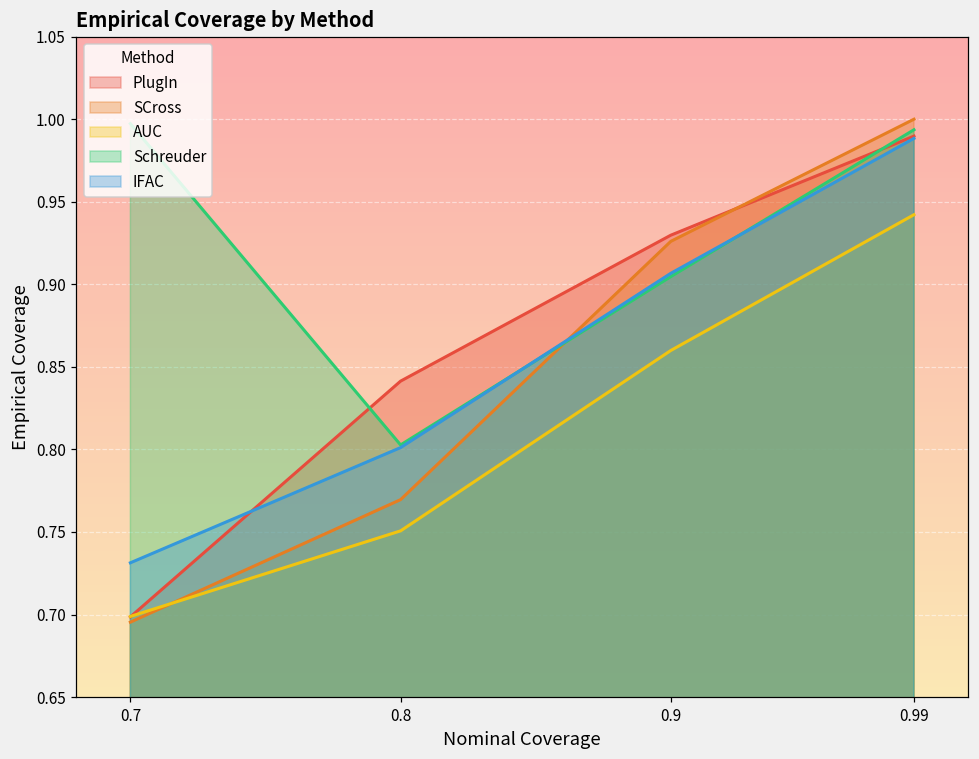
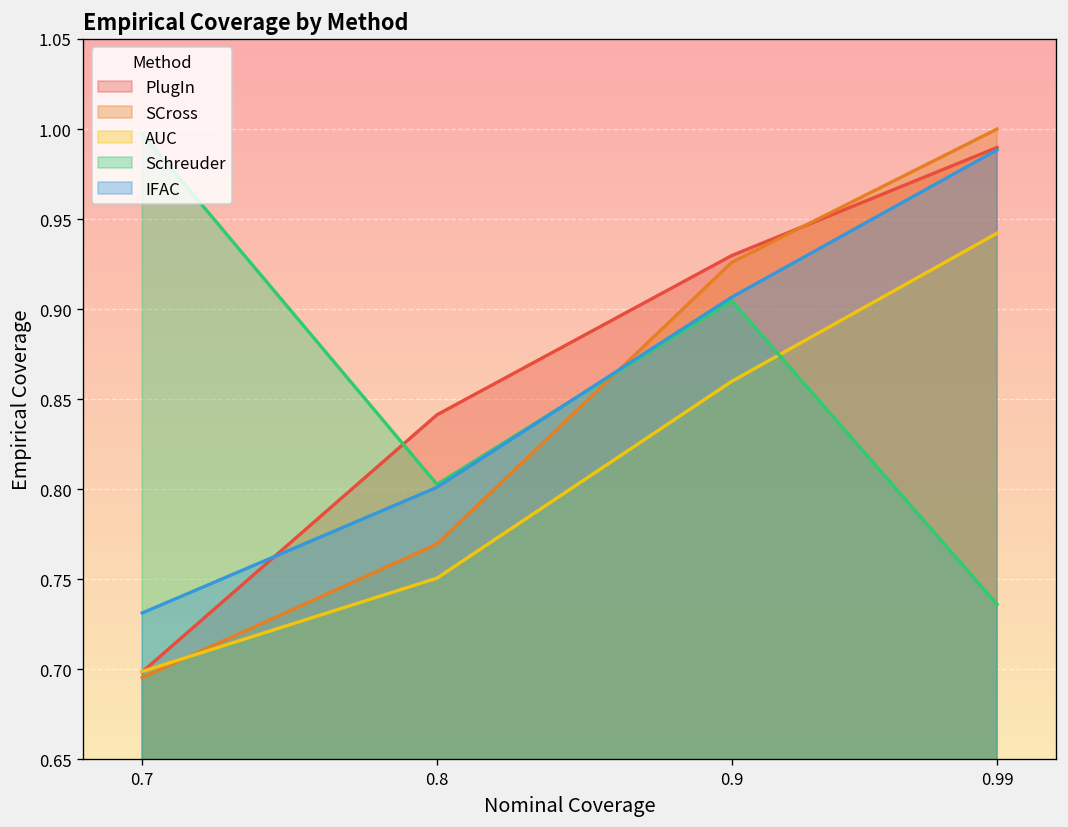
  {
    "Schreuder": {
      "0.9": 0.905,
-     "0.99": 0.994
+     "0.99": 0.736
    },
    "IFAC": {
      "0.7": 0.731,
      "0.9": 0.907
    }
  }
